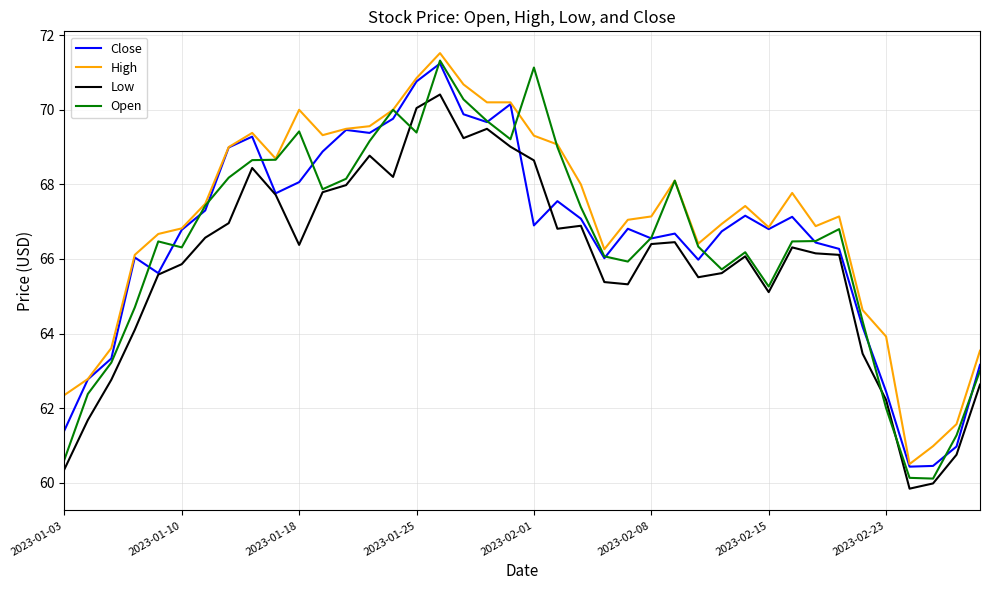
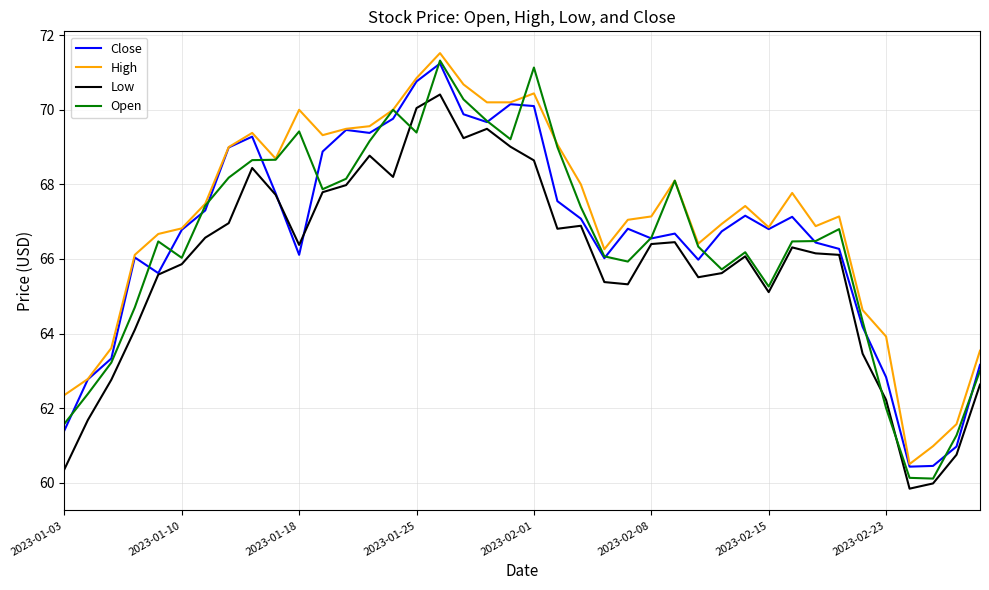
  {
    "Close": {
      "2023-01-03": 61.4,
-     "2023-01-18": 68.1,
+     "2023-01-18": 66.1,
      "2023-01-25": 70.8,
-     "2023-02-01": 66.9,
-     "2023-02-23": 62.4
+     "2023-02-01": 70.1,
+     "2023-02-23": 62.8
    },
    "High": {
      "2023-01-03": 62.3,
      "2023-01-18": 70.0,
      "2023-01-25": 70.8,
-     "2023-02-01": 69.3,
+     "2023-02-01": 70.4,
      "2023-02-08": 67.1,
      "2023-02-23": 63.9
    },
    "Low": {
      "2023-01-03": 60.4,
      "2023-01-10": 65.9,
      "2023-01-18": 66.4,
      "2023-01-25": 70.0,
      "2023-02-01": 68.6,
      "2023-02-08": 66.4,
      "2023-02-15": 65.1,
      "2023-02-23": 62.2
    },
    "Open": {
-     "2023-01-03": 60.6,
-     "2023-01-10": 66.3,
+     "2023-01-03": 61.6,
+     "2023-01-10": 66.0,
      "2023-01-18": 69.4,
      "2023-01-25": 69.4,
      "2023-02-01": 71.1,
      "2023-02-15": 65.3,
      "2023-02-23": 62.0
    }
  }
